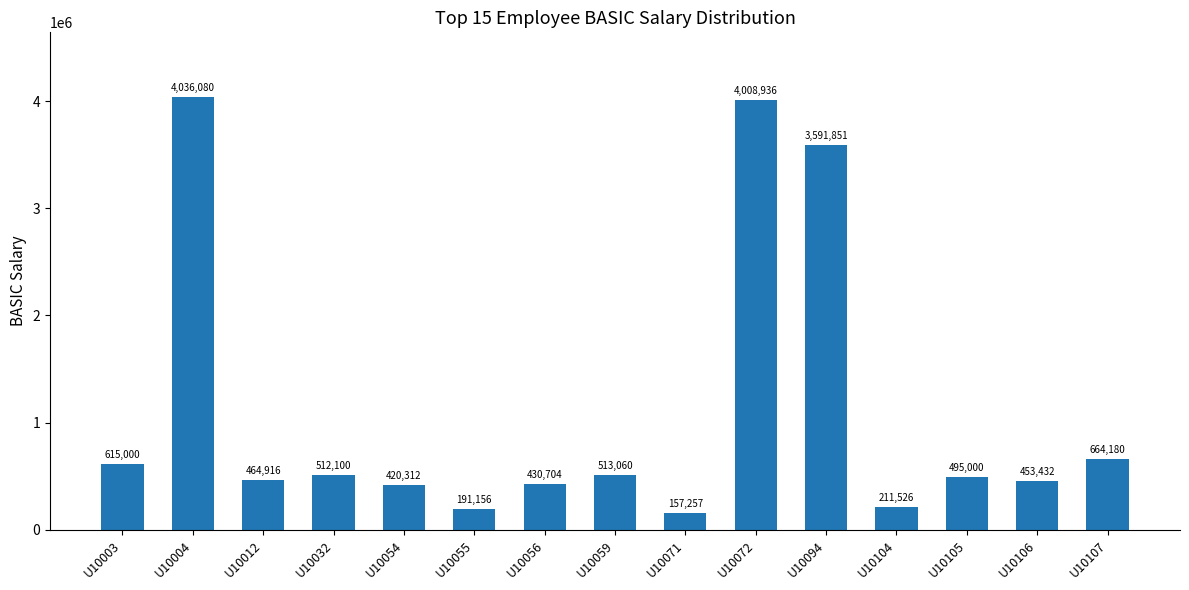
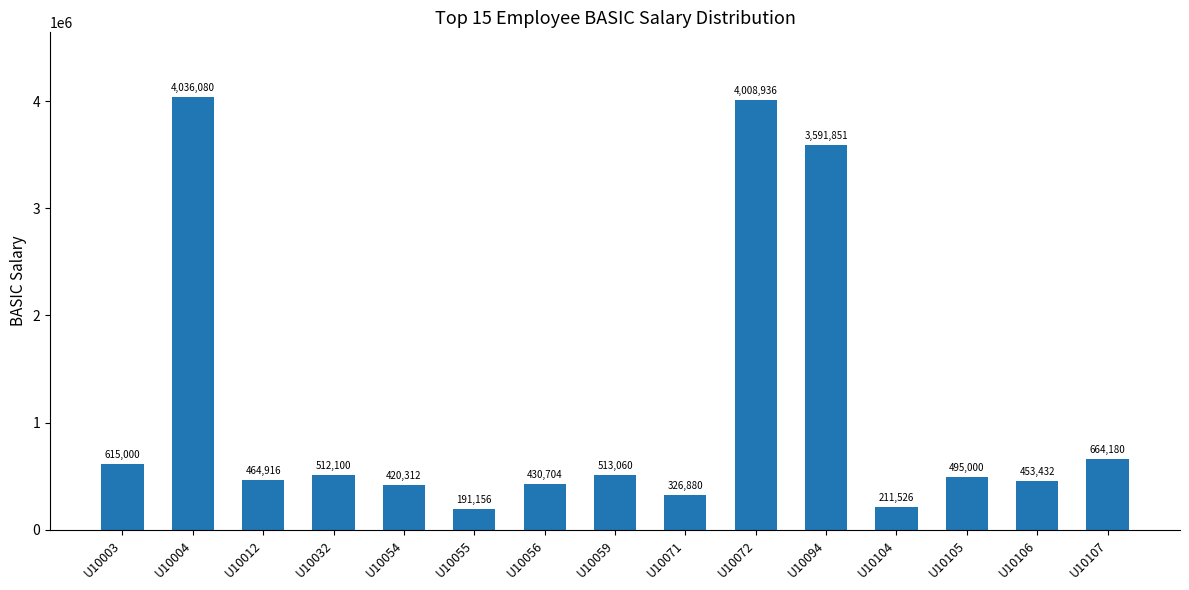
  {
    "U10003": "615,000",
    "U10004": "4,036,080",
    "U10012": "464,916",
    "U10032": "512,100",
    "U10054": "420,312",
    "U10055": "191,156",
    "U10056": "430,704",
    "U10059": "513,060",
-   "U10071": "157,257",
+   "U10071": "326,880",
    "U10072": "4,008,936",
    "U10094": "3,591,851",
    "U10104": "211,526",
    "U10105": "495,000",
    "U10106": "453,432",
    "U10107": "664,180"
  }
